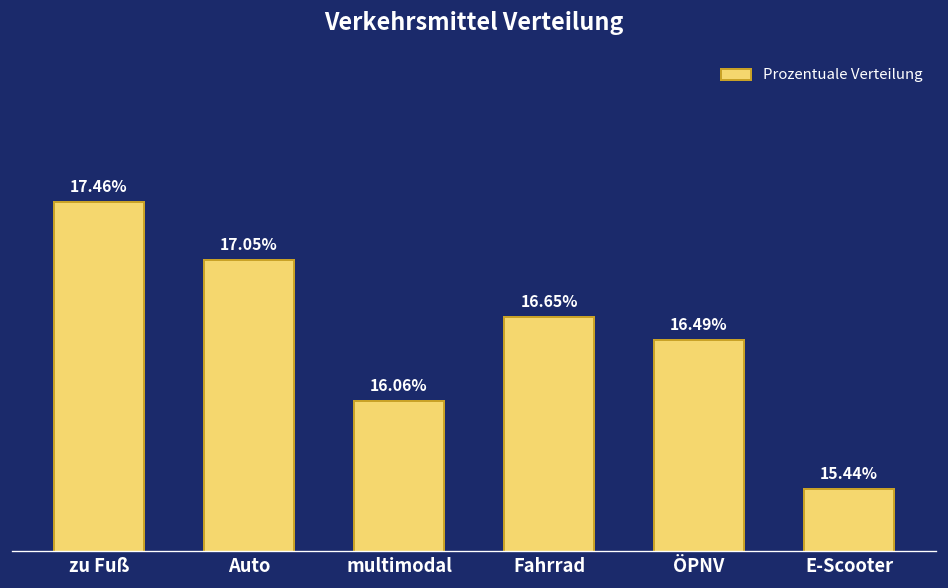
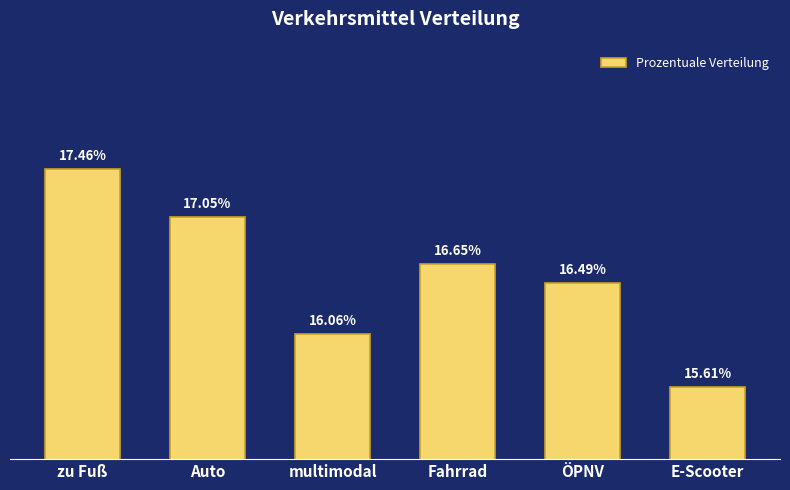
  {
    "zu Fuß": "17.46%",
    "Auto": "17.05%",
    "multimodal": "16.06%",
    "Fahrrad": "16.65%",
    "ÖPNV": "16.49%",
-   "E-Scooter": "15.44%"
+   "E-Scooter": "15.61%"
  }
